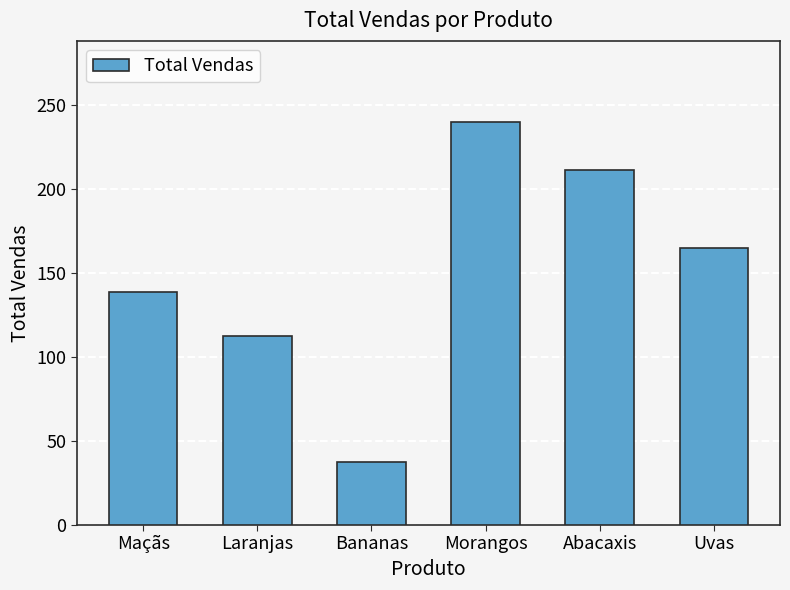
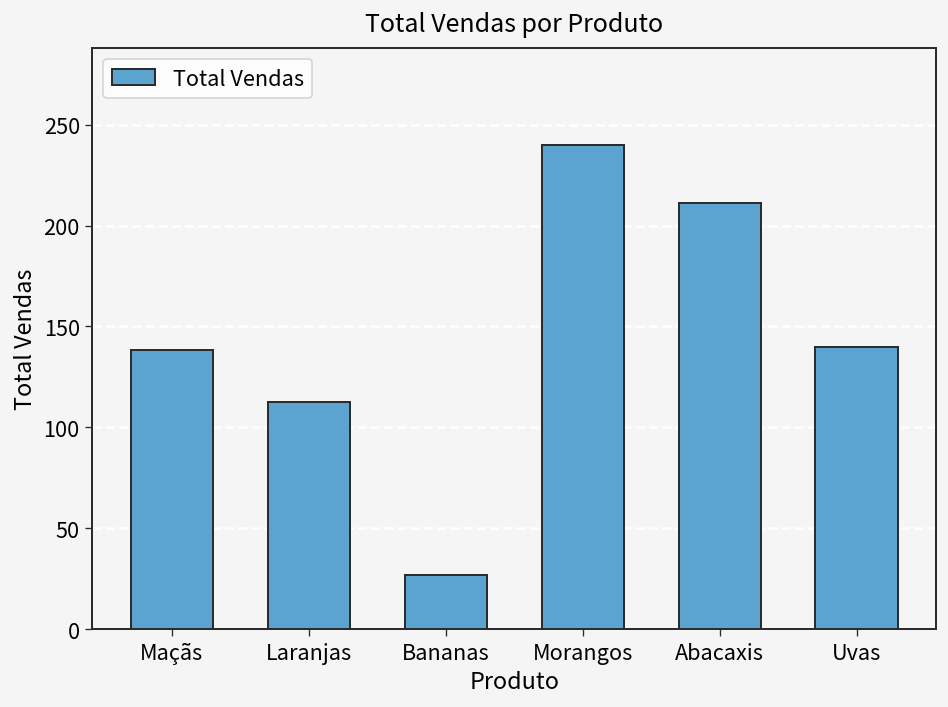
  {
    "Maçãs": 138,
    "Laranjas": 113,
-   "Bananas": 38,
+   "Bananas": 27,
    "Morangos": 240,
    "Abacaxis": 211,
-   "Uvas": 165
+   "Uvas": 140
  }
